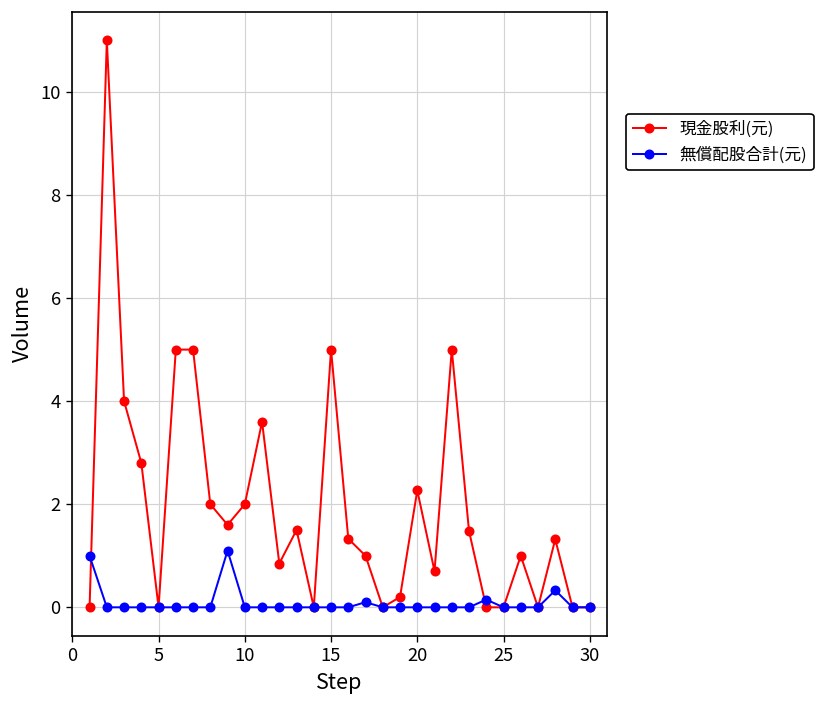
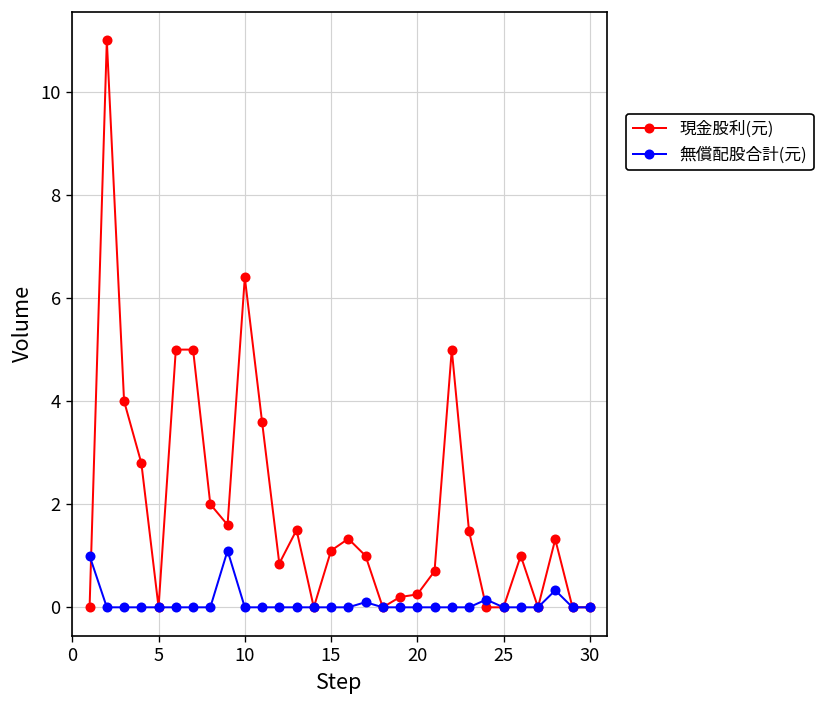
  {
    "現金股利(元)": {
-     "10": 2.0,
-     "15": 5.0,
-     "20": 2.3
+     "10": 6.4,
+     "15": 1.1,
+     "20": 0.3
    },
    "無償配股合計(元)": {
      "10": 0.0,
      "15": 0.0,
      "20": 0.0
    }
  }
